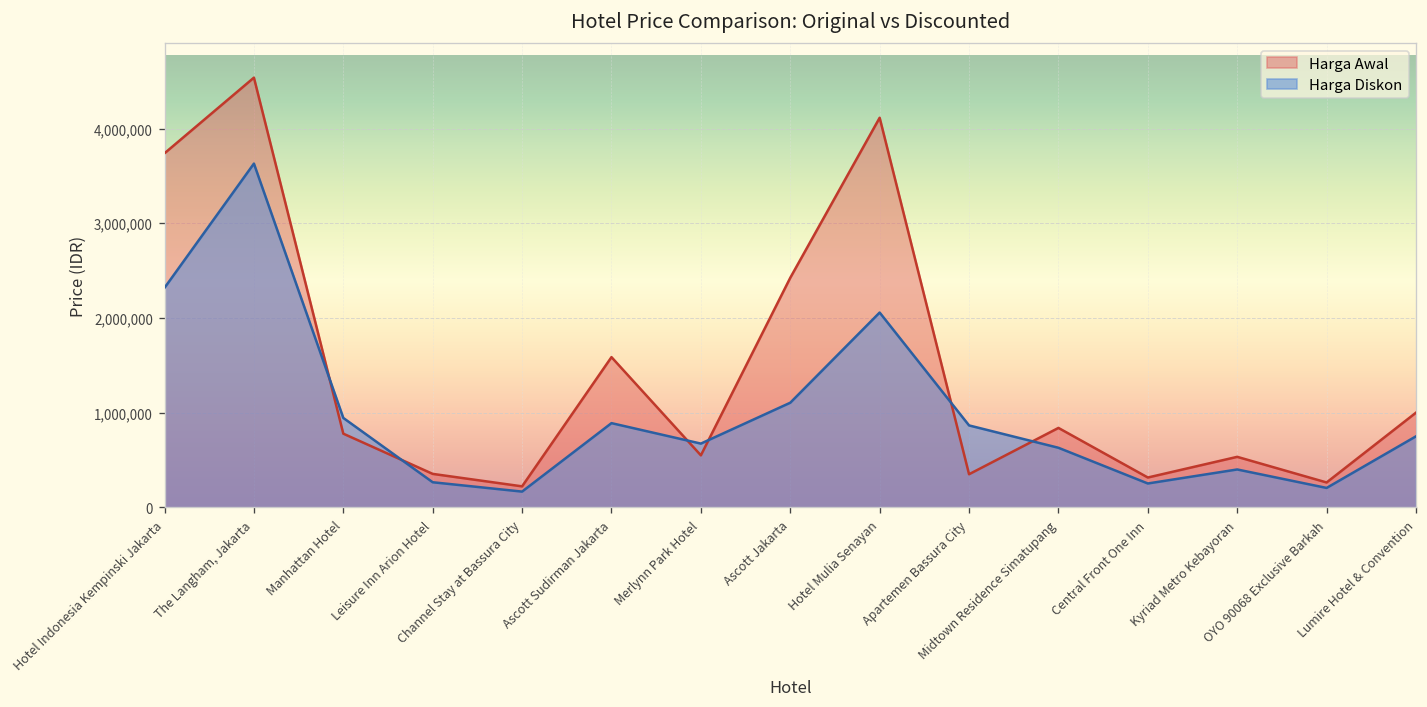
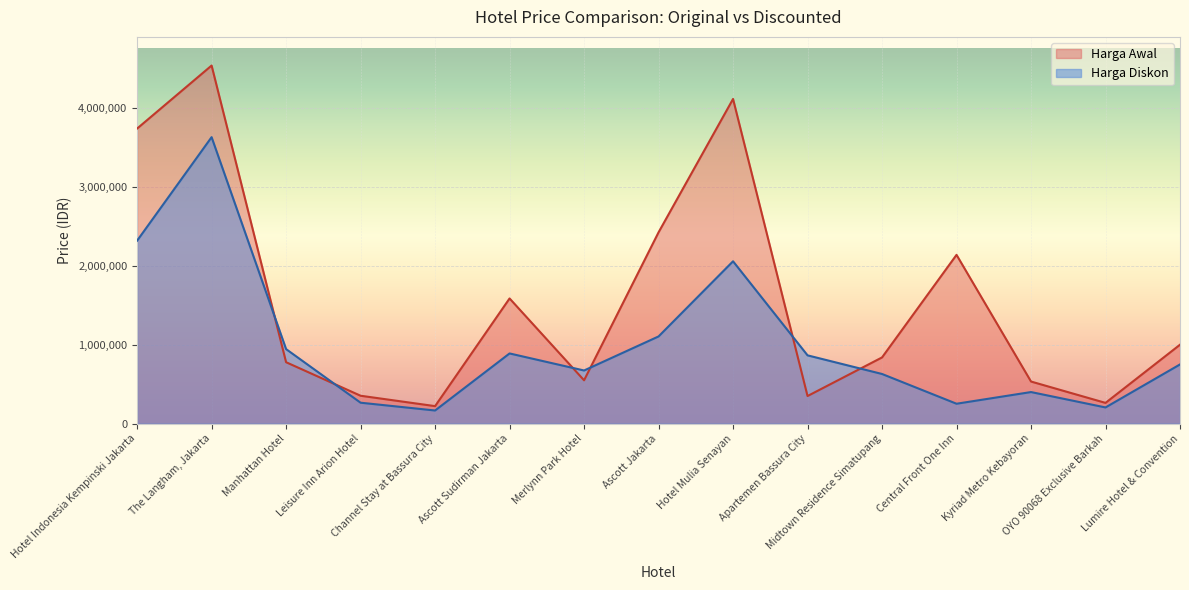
  {
    "Harga Awal": {
      "Hotel Indonesia Kempinski Jakarta": "3,700,000",
      "The Langham, Jakarta": "4,500,000",
      "Manhattan Hotel": "800,000",
      "Leisure Inn Arion Hotel": "400,000",
      "Channel Stay at Bassura City": "200,000",
      "Ascott Sudirman Jakarta": "1,600,000",
      "Merlynn Park Hotel": "500,000",
      "Ascott Jakarta": "2,400,000",
      "Hotel Mulia Senayan": "4,100,000",
      "Apartemen Bassura City": "300,000",
      "Midtown Residence Simatupang": "800,000",
-     "Central Front One Inn": "300,000",
+     "Central Front One Inn": "2,100,000",
      "Kyriad Metro Kebayoran": "500,000",
      "OYO 90068 Exclusive Barkah": "300,000",
      "Lumire Hotel & Convention": "1,000,000"
    },
    "Harga Diskon": {
      "Hotel Indonesia Kempinski Jakarta": "2,300,000",
      "The Langham, Jakarta": "3,600,000",
      "Manhattan Hotel": "900,000",
      "Leisure Inn Arion Hotel": "300,000",
      "Channel Stay at Bassura City": "200,000",
      "Ascott Sudirman Jakarta": "900,000",
      "Merlynn Park Hotel": "700,000",
      "Ascott Jakarta": "1,100,000",
      "Hotel Mulia Senayan": "2,100,000",
      "Apartemen Bassura City": "900,000",
      "Midtown Residence Simatupang": "600,000",
      "Central Front One Inn": "300,000",
      "Kyriad Metro Kebayoran": "400,000",
      "OYO 90068 Exclusive Barkah": "200,000",
      "Lumire Hotel & Convention": "800,000"
    }
  }
